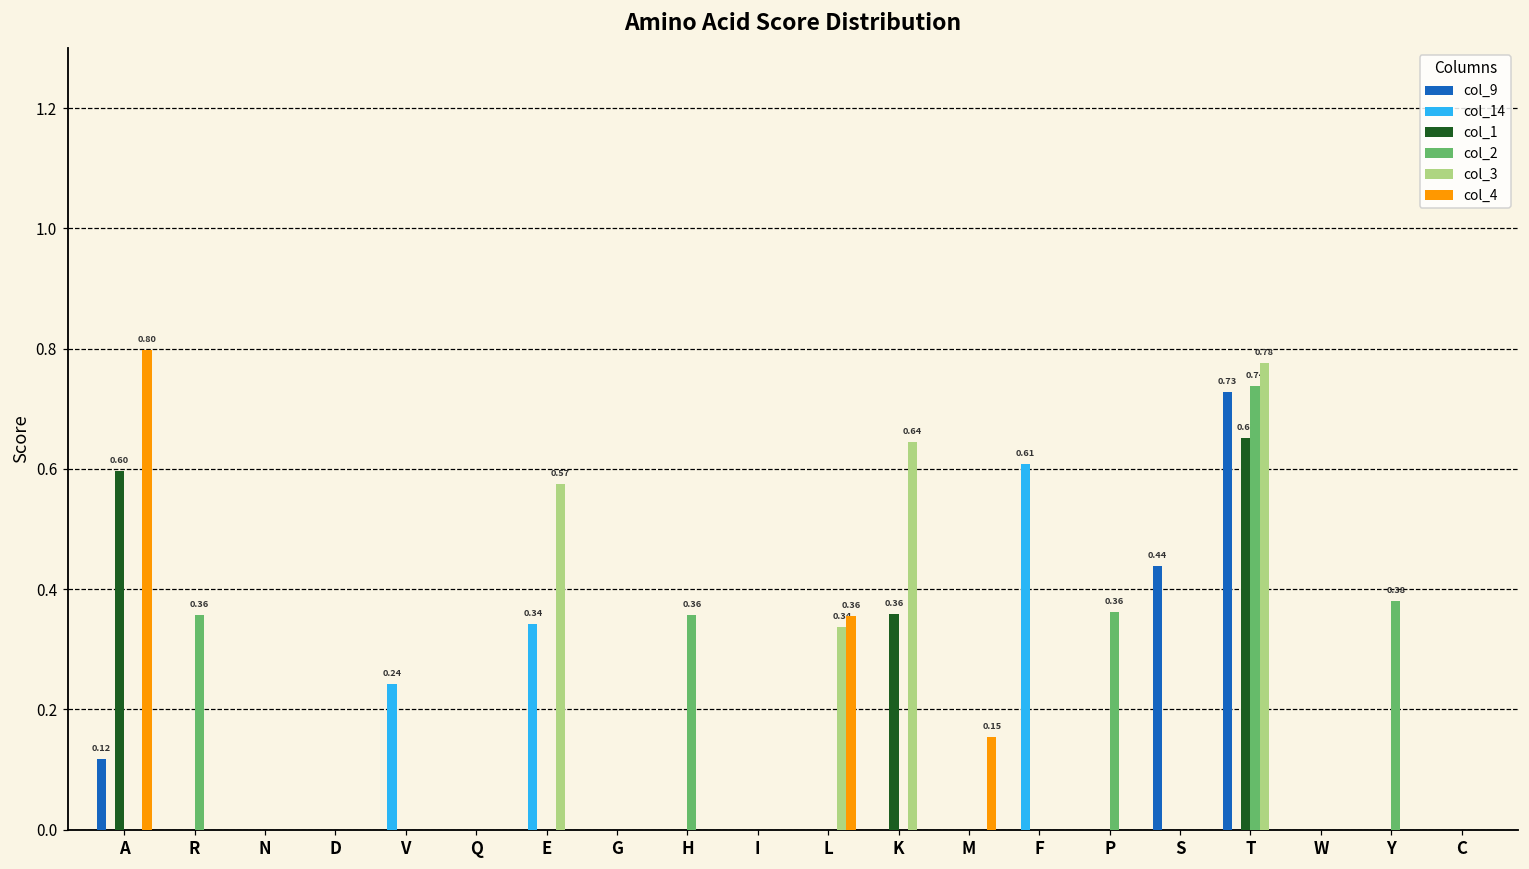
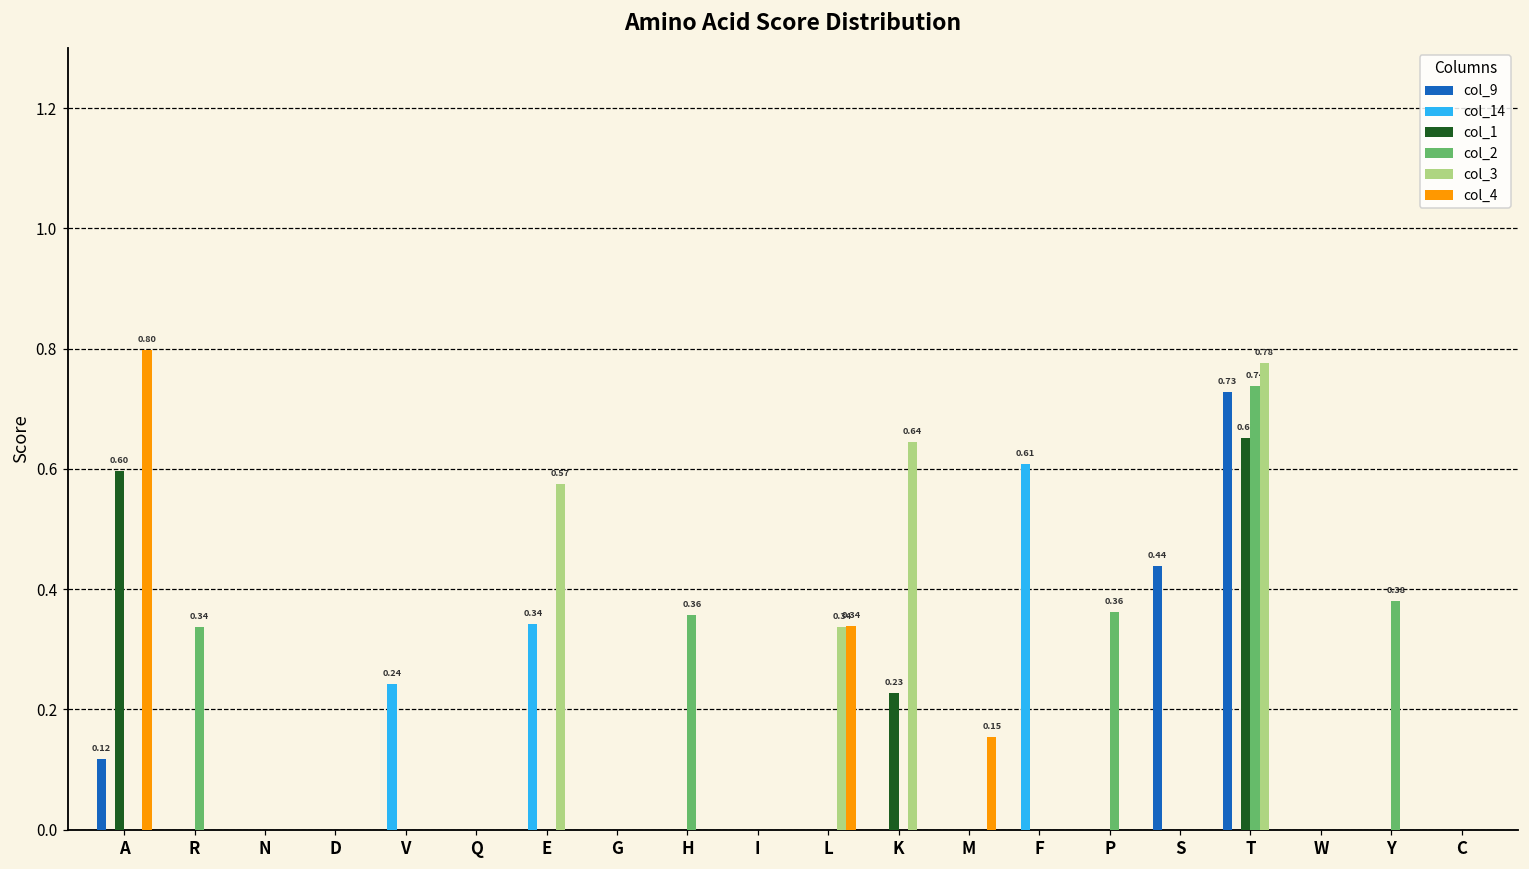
  {
    "col_9": {
      "A": 0.12,
      "S": 0.44,
      "T": 0.73
    },
    "col_14": {
      "V": 0.24,
      "E": 0.34,
      "F": 0.61
    },
    "col_1": {
      "A": 0.60,
-     "K": 0.36,
+     "K": 0.23,
      "T": 0.65
    },
    "col_2": {
-     "R": 0.36,
+     "R": 0.34,
      "H": 0.36,
      "P": 0.36,
      "T": 0.74,
      "Y": 0.38
    },
    "col_3": {
      "E": 0.57,
      "L": 0.34,
      "K": 0.64,
      "T": 0.78
    },
    "col_4": {
      "A": 0.80,
-     "L": 0.36,
+     "L": 0.34,
      "M": 0.15
    }
  }
